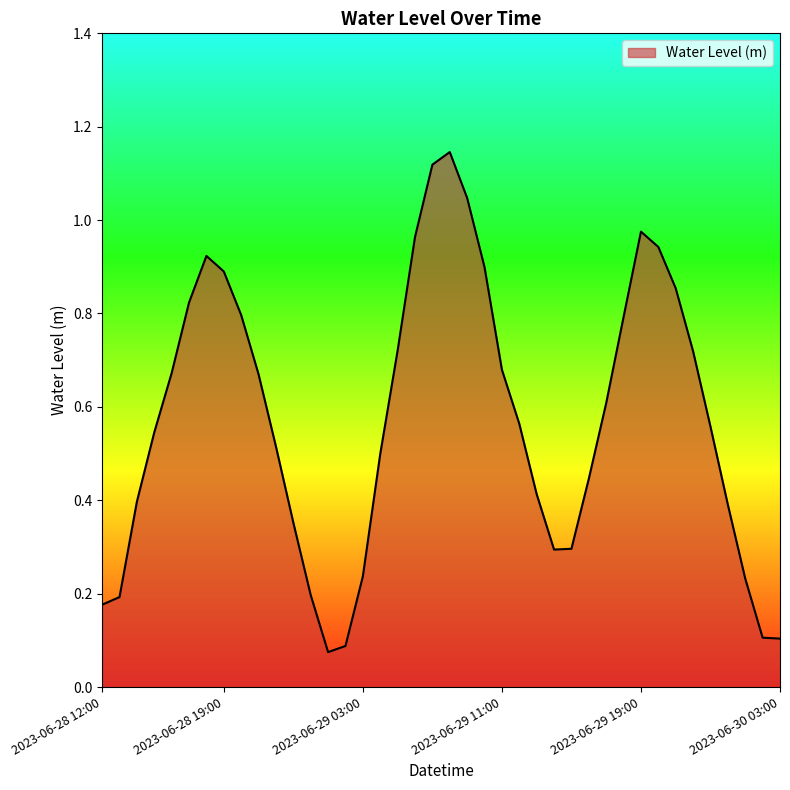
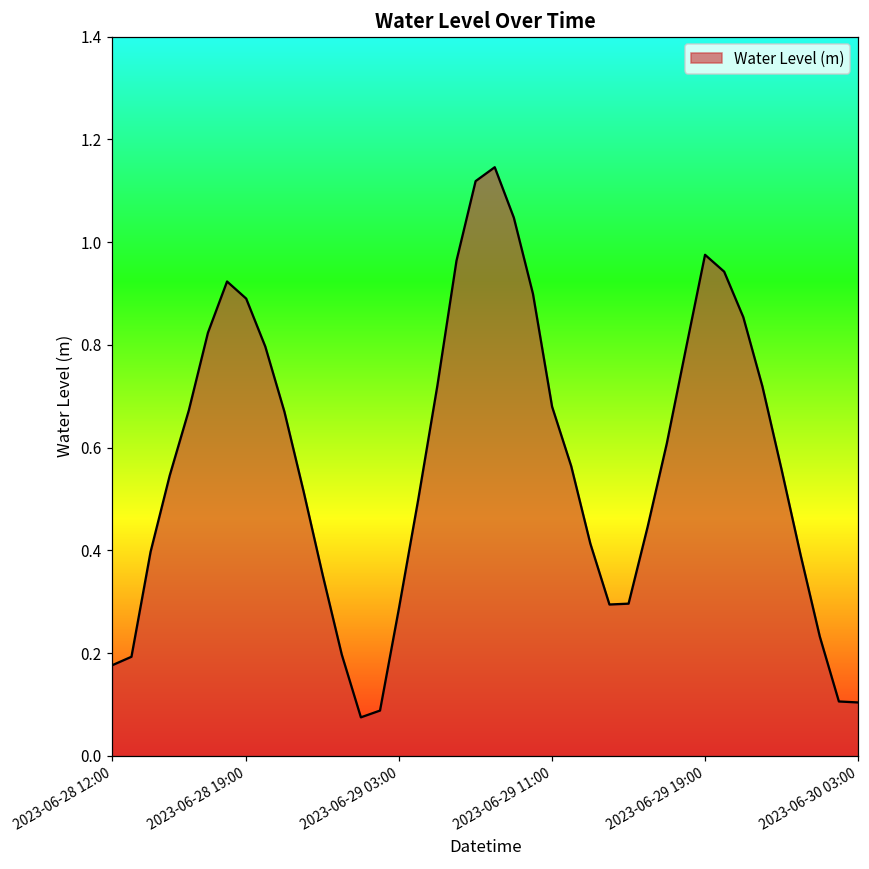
  {
    "2023-06-28 12:00": 0.18,
    "2023-06-28 19:00": 0.89,
-   "2023-06-29 03:00": 0.24,
+   "2023-06-29 03:00": 0.29,
    "2023-06-29 11:00": 0.68,
    "2023-06-29 19:00": 0.98,
    "2023-06-30 03:00": 0.10
  }
